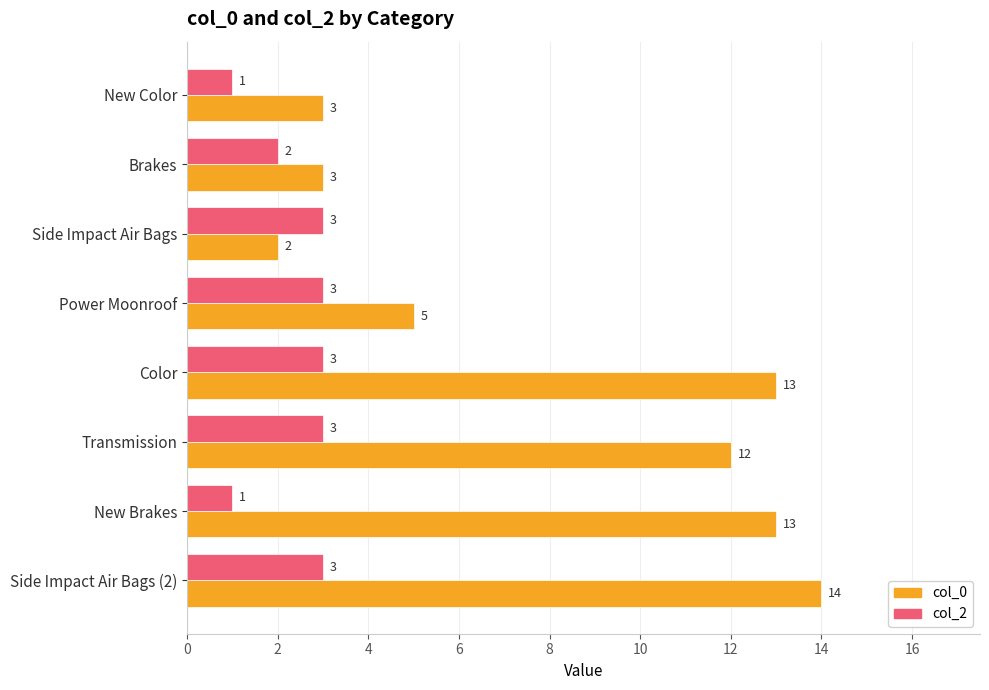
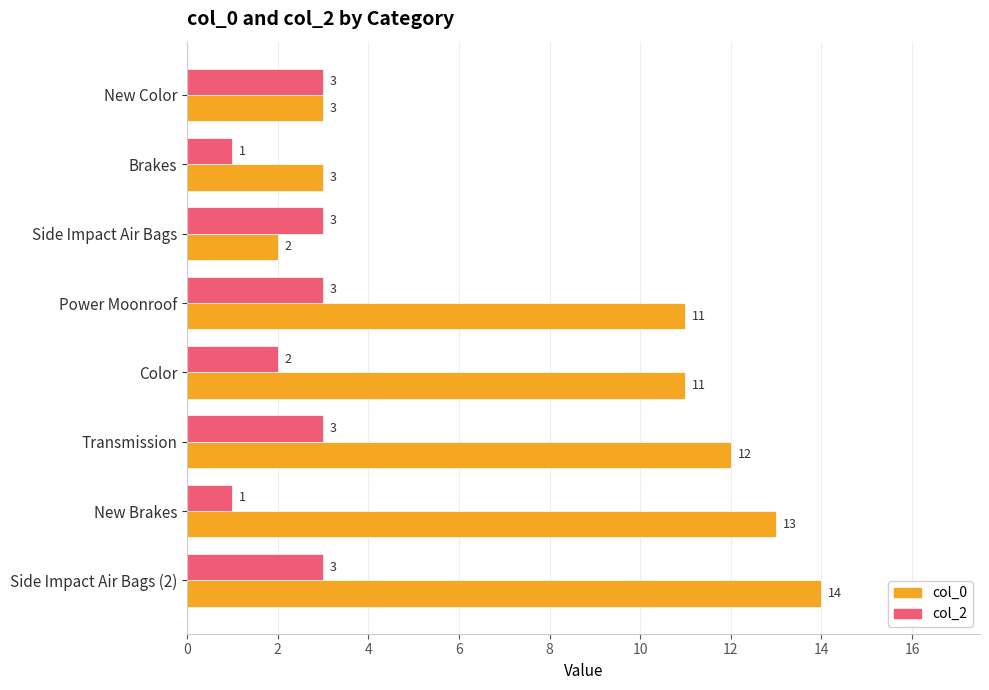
  {
    "col_0": {
      "New Color": 3,
      "Brakes": 3,
      "Side Impact Air Bags": 2,
-     "Power Moonroof": 5,
-     "Color": 13,
+     "Power Moonroof": 11,
+     "Color": 11,
      "Transmission": 12,
      "New Brakes": 13,
      "Side Impact Air Bags (2)": 14
    },
    "col_2": {
-     "New Color": 1,
-     "Brakes": 2,
+     "New Color": 3,
+     "Brakes": 1,
      "Side Impact Air Bags": 3,
      "Power Moonroof": 3,
-     "Color": 3,
+     "Color": 2,
      "Transmission": 3,
      "New Brakes": 1,
      "Side Impact Air Bags (2)": 3
    }
  }
